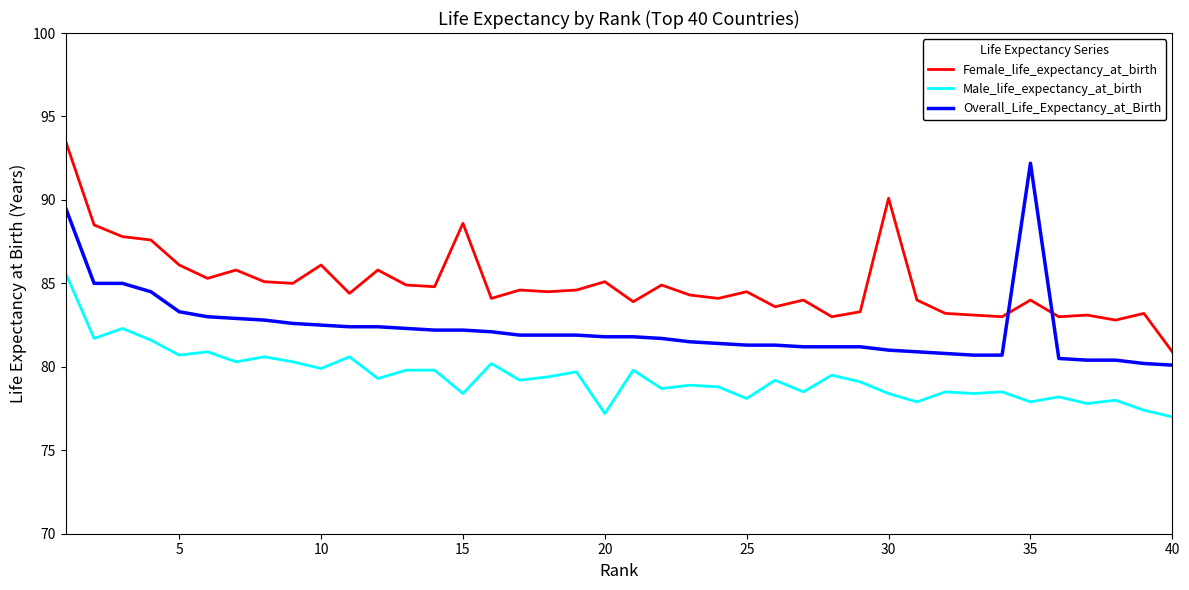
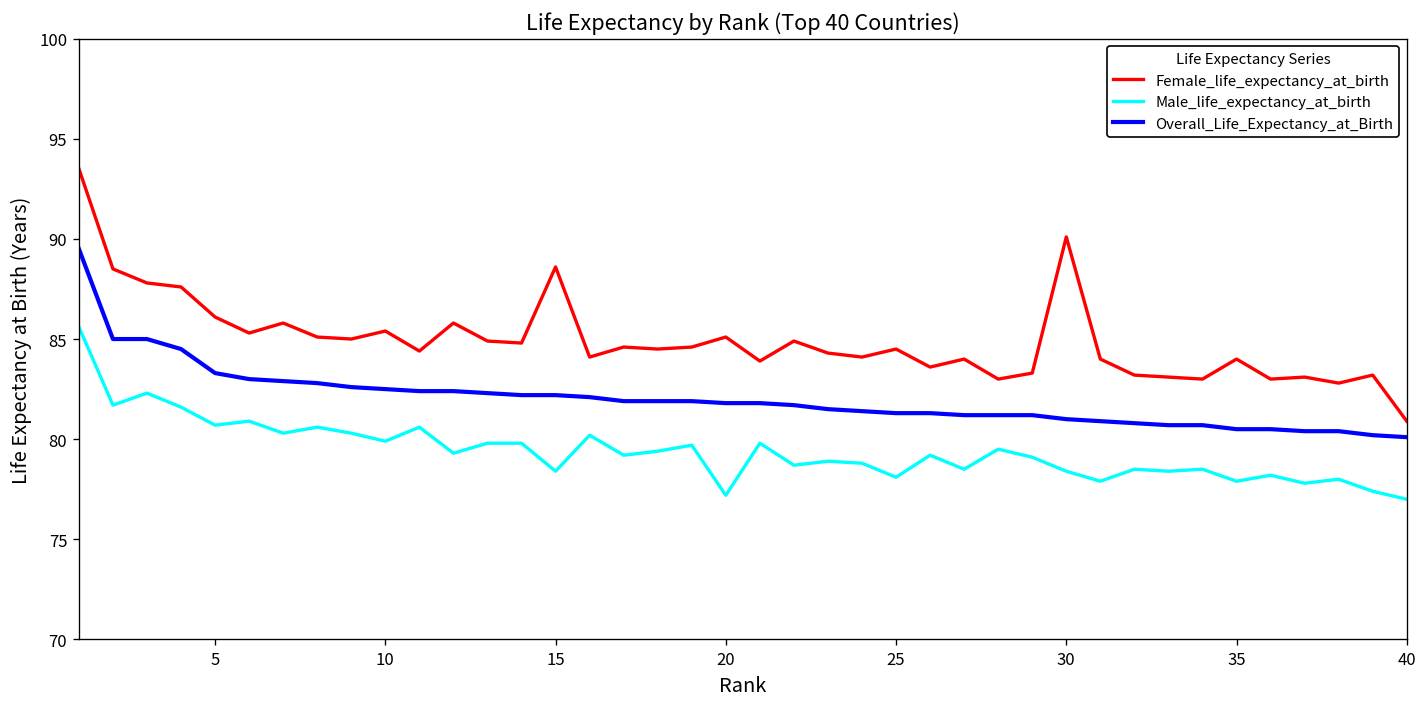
  {
    "Female_life_expectancy_at_birth": {
      "5": 86.1,
-     "10": 86.1,
+     "10": 85.4,
      "15": 88.6,
      "20": 85.1,
      "25": 84.5,
      "30": 90.1,
      "35": 84.0,
      "40": 80.9
    },
    "Male_life_expectancy_at_birth": {
      "5": 80.7,
      "10": 79.9,
      "15": 78.4,
      "20": 77.2,
      "25": 78.1,
      "30": 78.4,
      "35": 77.9,
      "40": 77.0
    },
    "Overall_Life_Expectancy_at_Birth": {
      "5": 83.3,
      "10": 82.5,
      "15": 82.2,
      "20": 81.8,
      "25": 81.3,
      "30": 81.0,
-     "35": 92.2,
+     "35": 80.5,
      "40": 80.1
    }
  }
